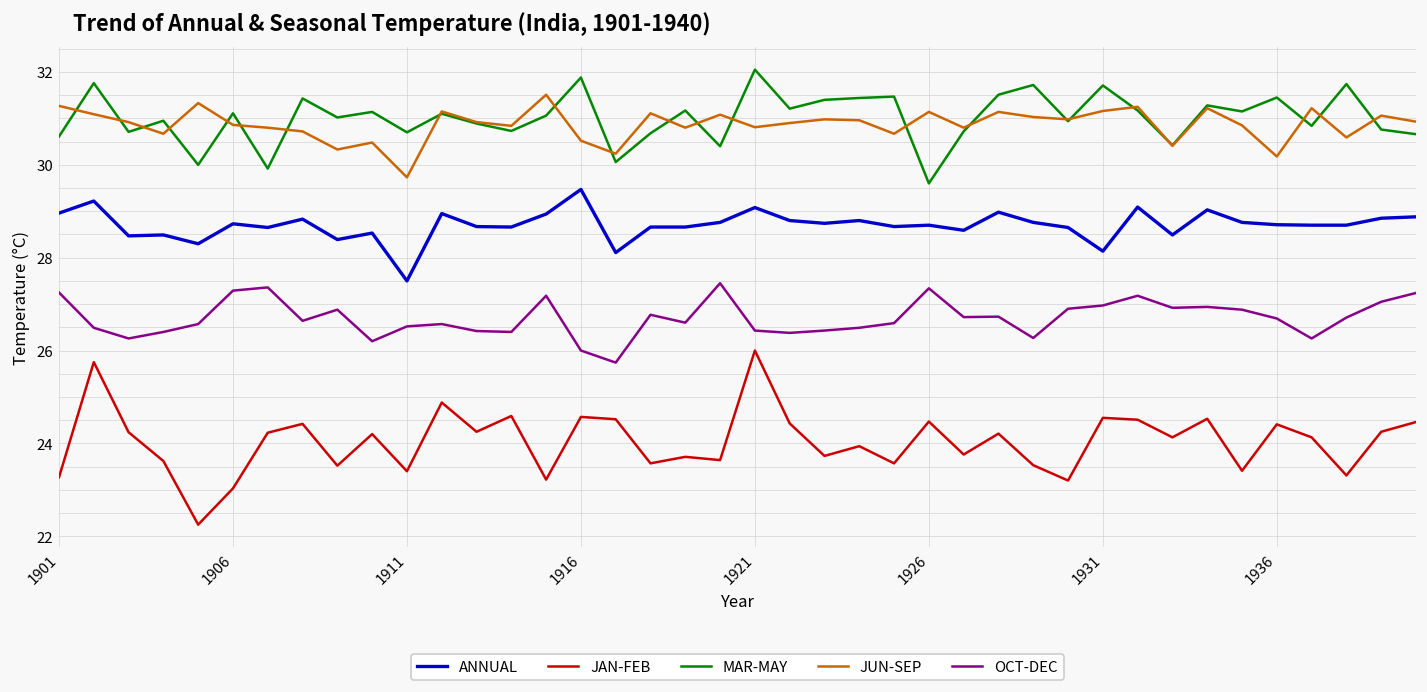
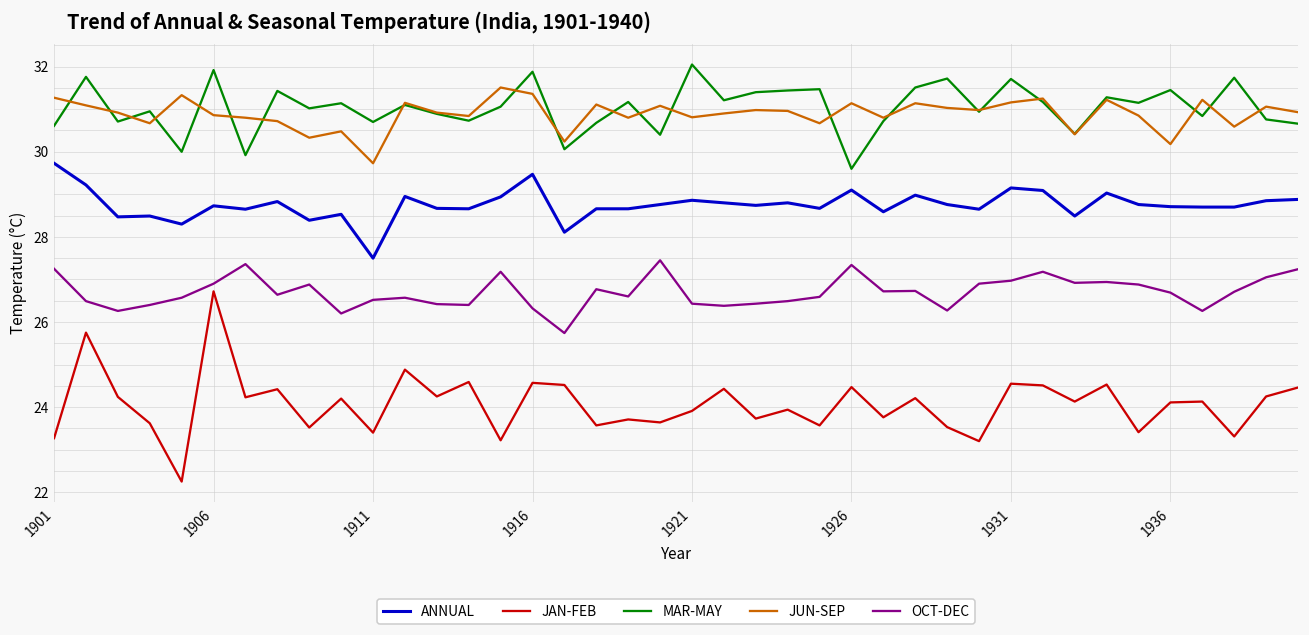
  {
    "ANNUAL": {
-     "1901": 29.0,
+     "1901": 29.7,
      "1906": 28.7,
      "1911": 27.5,
      "1916": 29.5,
-     "1921": 29.1,
-     "1926": 28.7,
-     "1931": 28.1,
+     "1921": 28.9,
+     "1926": 29.1,
+     "1931": 29.2,
      "1936": 28.7
    },
    "JAN-FEB": {
      "1901": 23.3,
-     "1906": 23.0,
+     "1906": 26.7,
      "1911": 23.4,
      "1916": 24.6,
-     "1921": 26.0,
+     "1921": 23.9,
      "1926": 24.5,
      "1931": 24.6,
-     "1936": 24.4
+     "1936": 24.1
    },
    "MAR-MAY": {
      "1901": 30.6,
-     "1906": 31.1,
+     "1906": 31.9,
      "1911": 30.7,
      "1916": 31.9,
      "1921": 32.1,
      "1926": 29.6,
      "1931": 31.7,
      "1936": 31.5
    },
    "JUN-SEP": {
      "1901": 31.3,
      "1906": 30.9,
      "1911": 29.7,
-     "1916": 30.5,
+     "1916": 31.4,
      "1921": 30.8,
      "1926": 31.1,
      "1931": 31.2,
      "1936": 30.2
    },
    "OCT-DEC": {
      "1901": 27.3,
-     "1906": 27.3,
+     "1906": 26.9,
      "1911": 26.5,
-     "1916": 26.0,
+     "1916": 26.3,
      "1921": 26.4,
      "1926": 27.3,
      "1931": 27.0,
      "1936": 26.7
    }
  }
